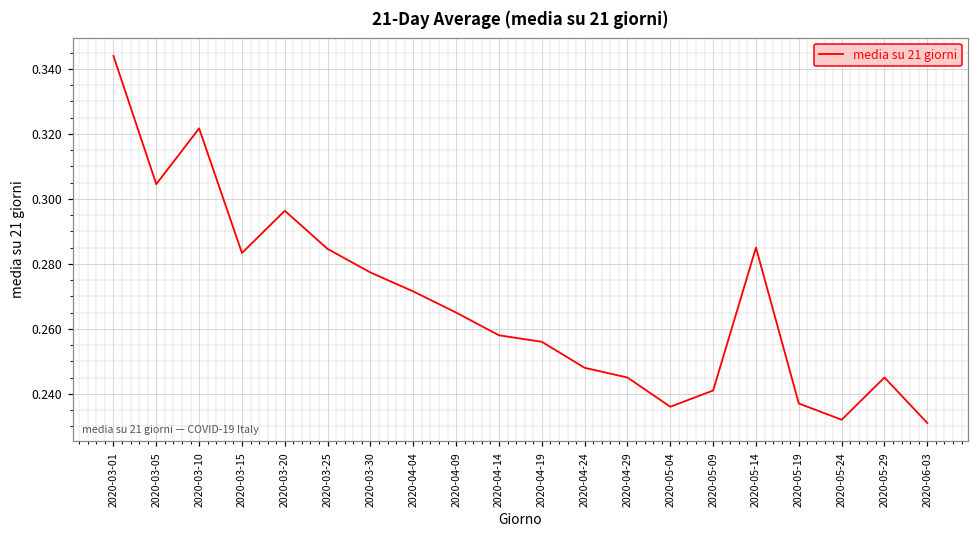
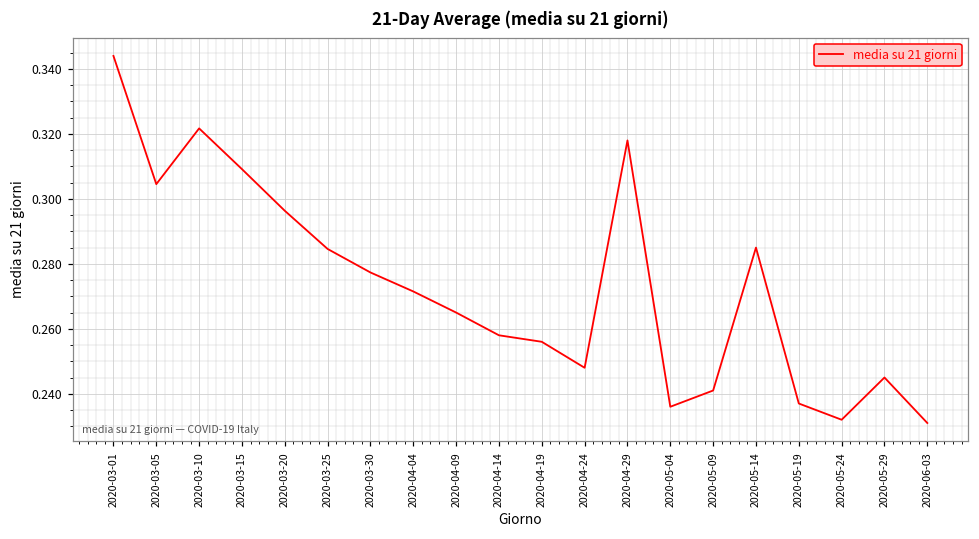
  {
    "2020-03-01": 0.344,
    "2020-03-05": 0.305,
    "2020-03-10": 0.322,
-   "2020-03-15": 0.283,
+   "2020-03-15": 0.309,
    "2020-03-20": 0.296,
    "2020-03-25": 0.285,
    "2020-03-30": 0.277,
    "2020-04-04": 0.272,
    "2020-04-09": 0.265,
    "2020-04-14": 0.258,
    "2020-04-19": 0.256,
    "2020-04-24": 0.248,
-   "2020-04-29": 0.245,
+   "2020-04-29": 0.318,
    "2020-05-04": 0.236,
    "2020-05-09": 0.241,
    "2020-05-14": 0.285,
    "2020-05-19": 0.237,
    "2020-05-24": 0.232,
    "2020-05-29": 0.245,
    "2020-06-03": 0.231
  }
